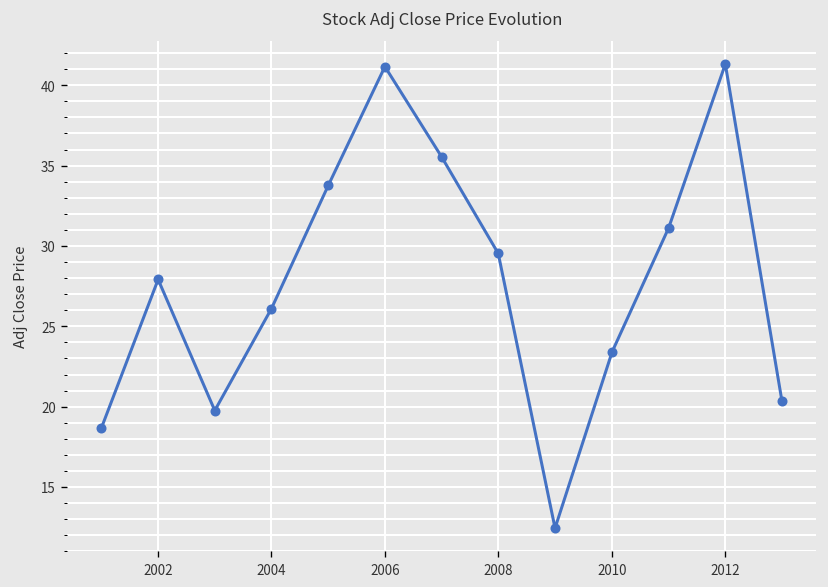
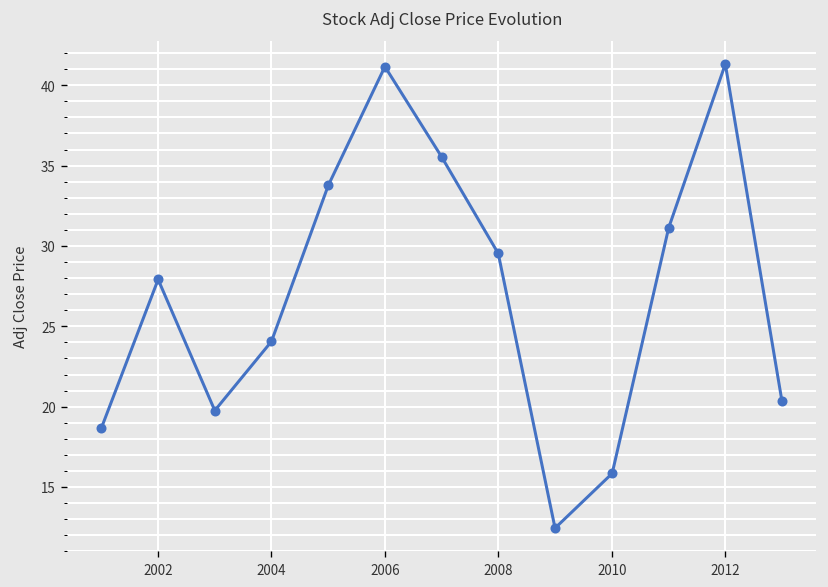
  {
    "2002": 27.9,
-   "2004": 26.1,
+   "2004": 24.1,
    "2006": 41.2,
    "2008": 29.5,
-   "2010": 23.4,
+   "2010": 15.8,
    "2012": 41.3
  }
